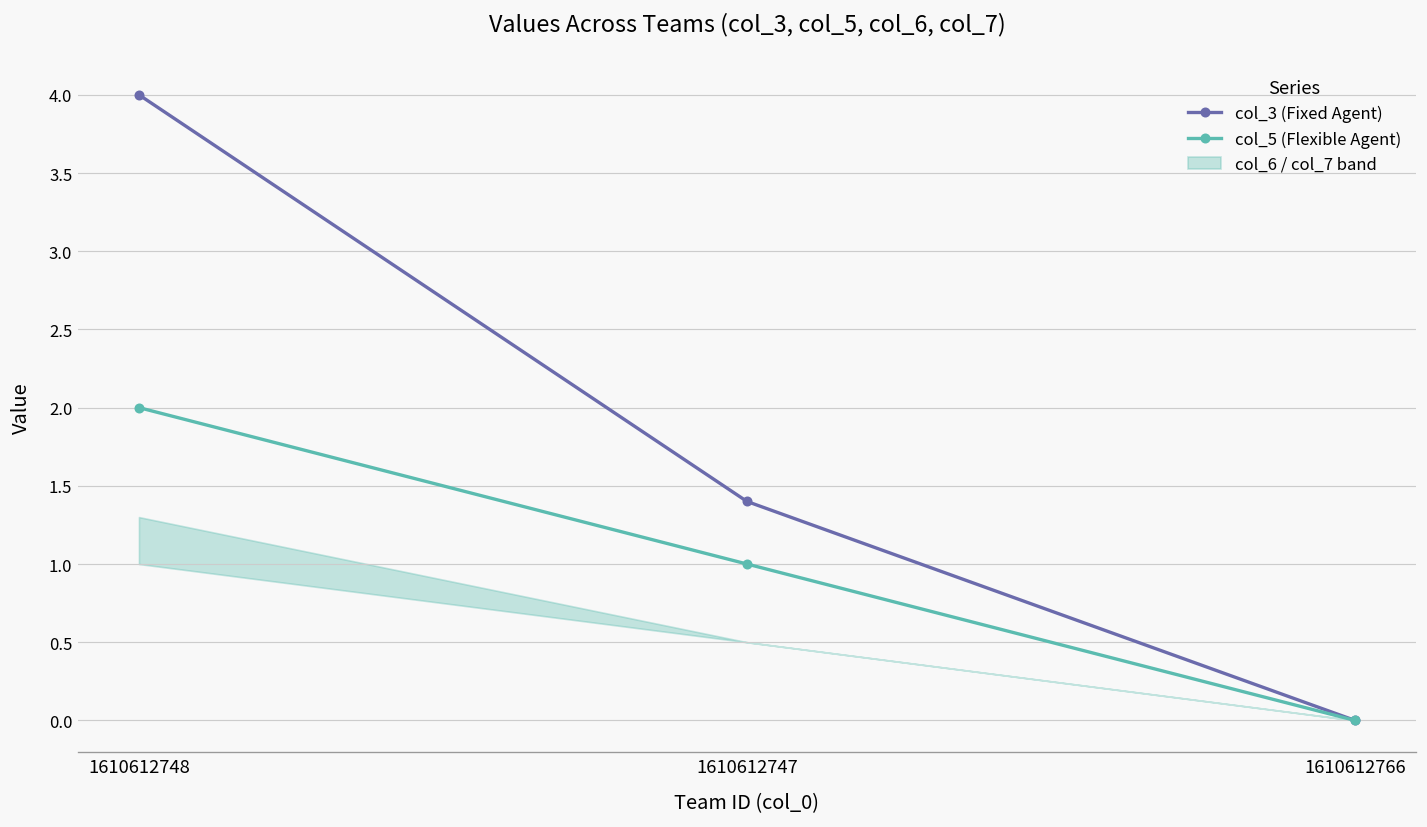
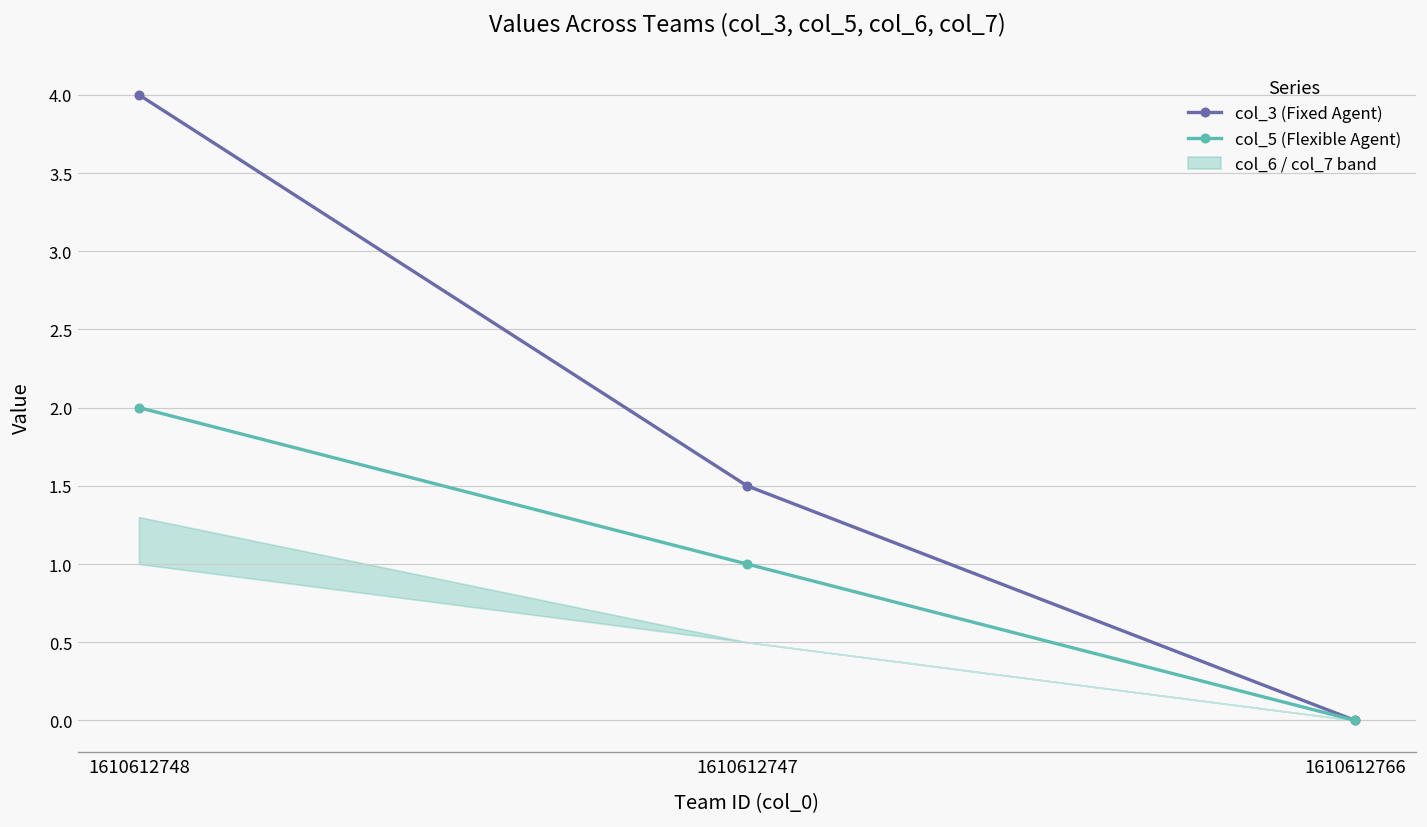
  {
    "col_3 (Fixed Agent)": {
      "1610612748": 4.0,
-     "1610612747": 1.4
+     "1610612747": 1.5
    }
  }
